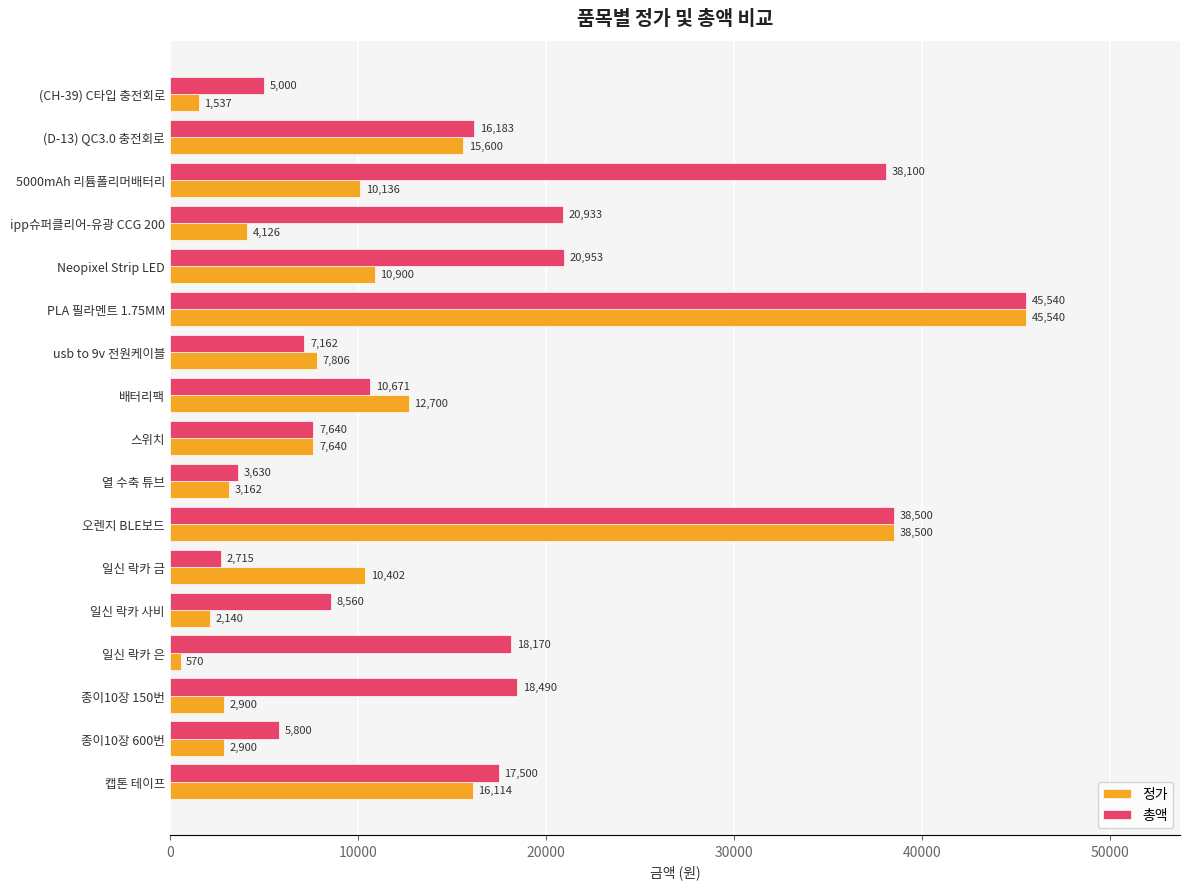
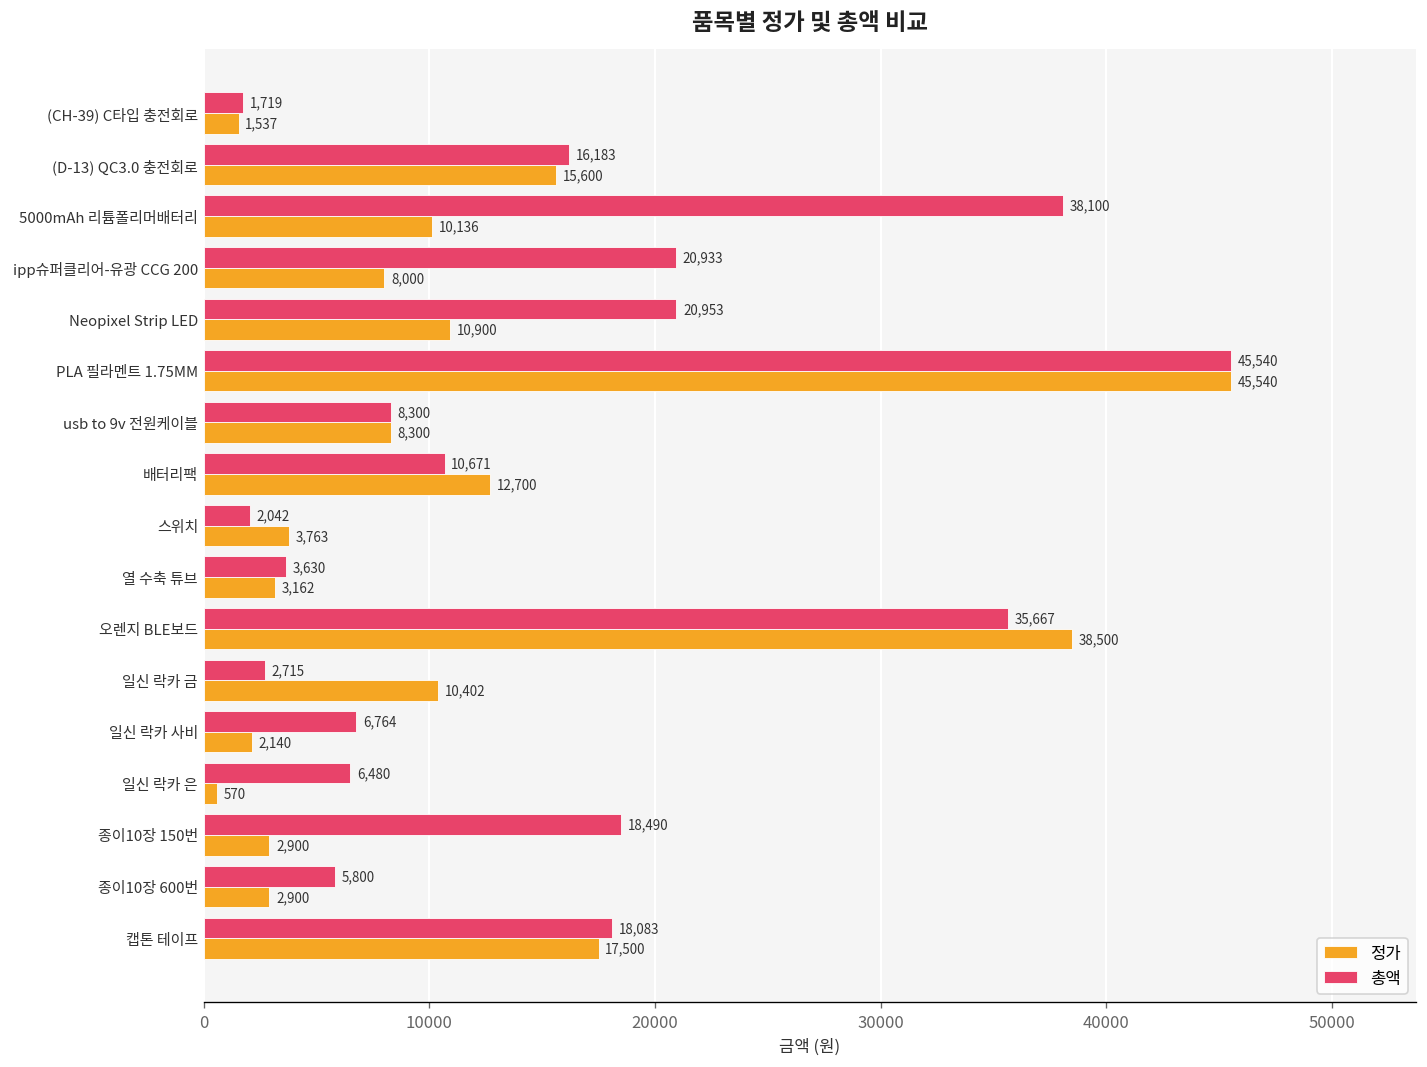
  {
    "정가": {
      "(CH-39) C타입 충전회로": "1,537",
      "(D-13) QC3.0 충전회로": "15,600",
      "5000mAh 리튬폴리머배터리": "10,136",
-     "ipp슈퍼클리어-유광 CCG 200": "4,126",
+     "ipp슈퍼클리어-유광 CCG 200": "8,000",
      "Neopixel Strip LED": "10,900",
      "PLA 필라멘트 1.75MM": "45,540",
-     "usb to 9v 전원케이블": "7,806",
+     "usb to 9v 전원케이블": "8,300",
      "배터리팩": "12,700",
-     "스위치": "7,640",
+     "스위치": "3,763",
      "열 수축 튜브": "3,162",
      "오렌지 BLE보드": "38,500",
      "일신 락카 금": "10,402",
      "일신 락카 사비": "2,140",
      "일신 락카 은": "570",
      "종이10장 150번": "2,900",
      "종이10장 600번": "2,900",
-     "캡톤 테이프": "16,114"
+     "캡톤 테이프": "17,500"
    },
    "총액": {
-     "(CH-39) C타입 충전회로": "5,000",
+     "(CH-39) C타입 충전회로": "1,719",
      "(D-13) QC3.0 충전회로": "16,183",
      "5000mAh 리튬폴리머배터리": "38,100",
      "ipp슈퍼클리어-유광 CCG 200": "20,933",
      "Neopixel Strip LED": "20,953",
      "PLA 필라멘트 1.75MM": "45,540",
-     "usb to 9v 전원케이블": "7,162",
+     "usb to 9v 전원케이블": "8,300",
      "배터리팩": "10,671",
-     "스위치": "7,640",
+     "스위치": "2,042",
      "열 수축 튜브": "3,630",
-     "오렌지 BLE보드": "38,500",
+     "오렌지 BLE보드": "35,667",
      "일신 락카 금": "2,715",
-     "일신 락카 사비": "8,560",
-     "일신 락카 은": "18,170",
+     "일신 락카 사비": "6,764",
+     "일신 락카 은": "6,480",
      "종이10장 150번": "18,490",
      "종이10장 600번": "5,800",
-     "캡톤 테이프": "17,500"
+     "캡톤 테이프": "18,083"
    }
  }
